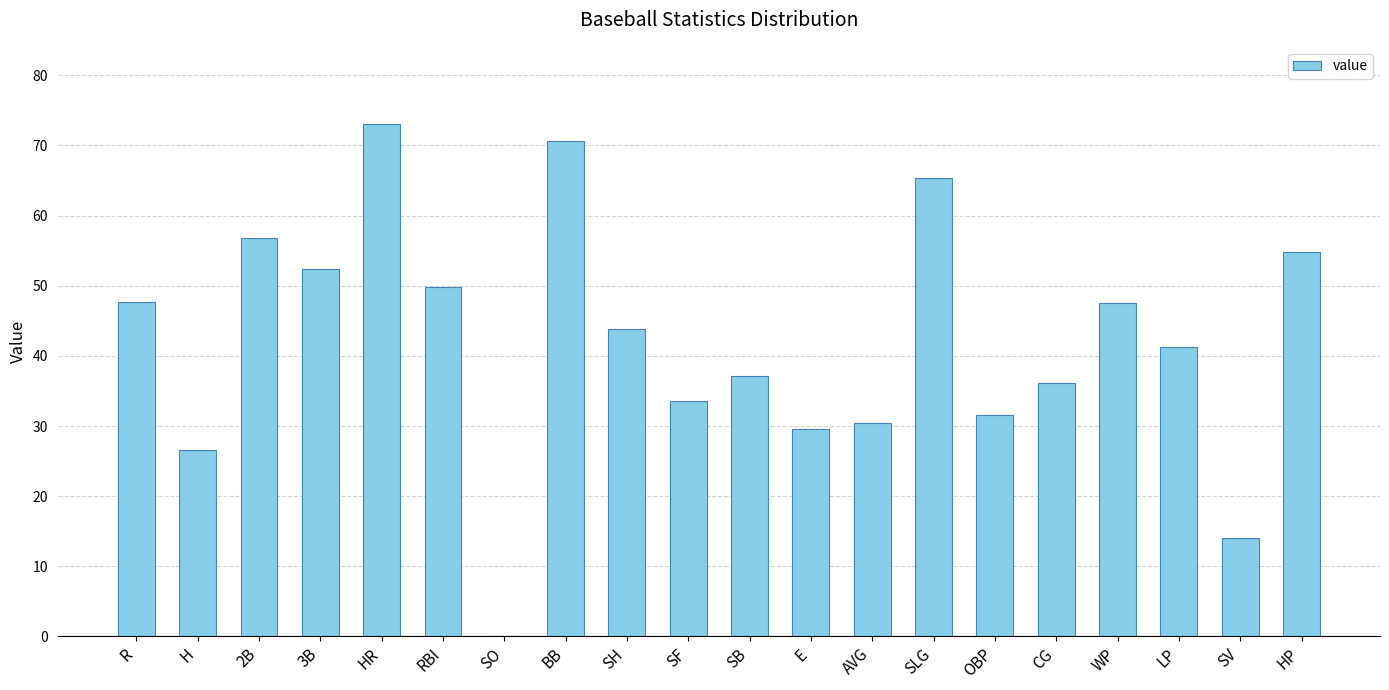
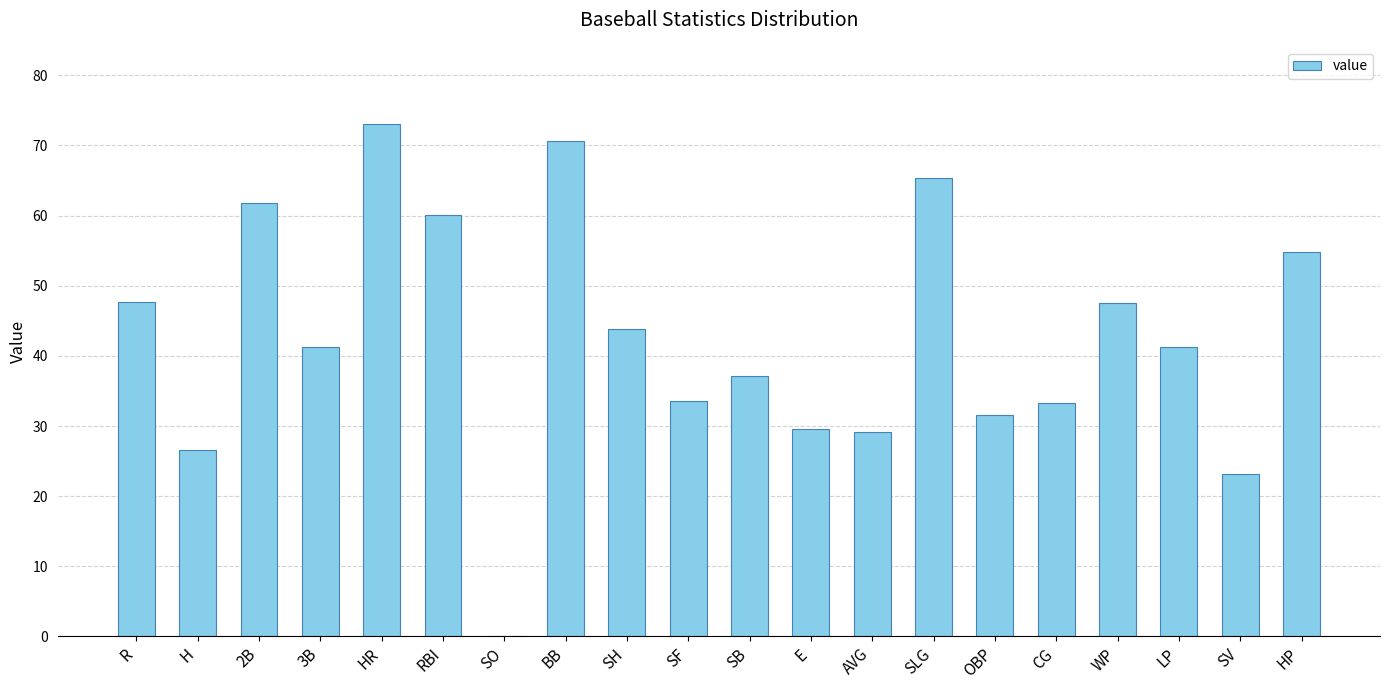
  {
    "R": 48,
    "H": 27,
-   "2B": 57,
-   "3B": 52,
+   "2B": 62,
+   "3B": 41,
    "HR": 73,
-   "RBI": 50,
+   "RBI": 60,
    "SO": 0,
    "BB": 71,
    "SH": 44,
    "SF": 34,
    "SB": 37,
    "E": 30,
-   "AVG": 30,
+   "AVG": 29,
    "SLG": 65,
    "OBP": 32,
-   "CG": 36,
+   "CG": 33,
    "WP": 48,
    "LP": 41,
-   "SV": 14,
+   "SV": 23,
    "HP": 55
  }
